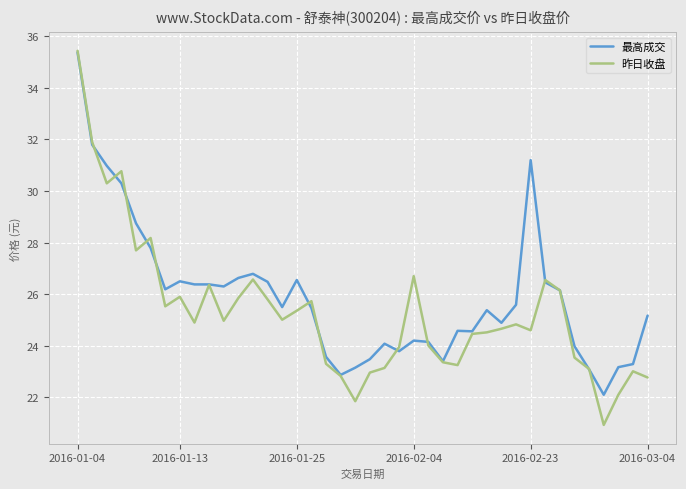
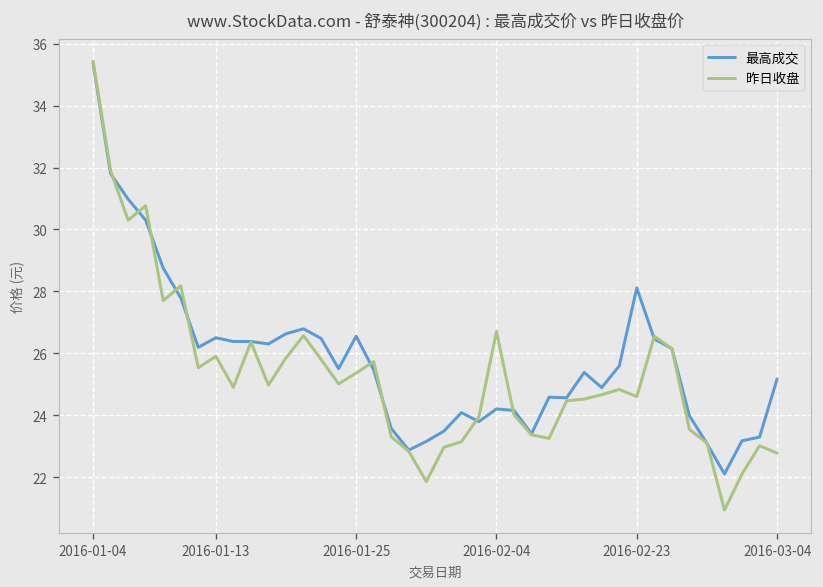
  {
    "最高成交": {
      "2016-01-13": 26.5,
      "2016-01-25": 26.6,
      "2016-02-04": 24.2,
-     "2016-02-23": 31.2,
+     "2016-02-23": 28.1,
      "2016-03-04": 25.2
    },
    "昨日收盘": {
      "2016-01-13": 25.9,
      "2016-01-25": 25.4,
      "2016-02-04": 26.7,
      "2016-02-23": 24.6,
      "2016-03-04": 22.8
    }
  }
